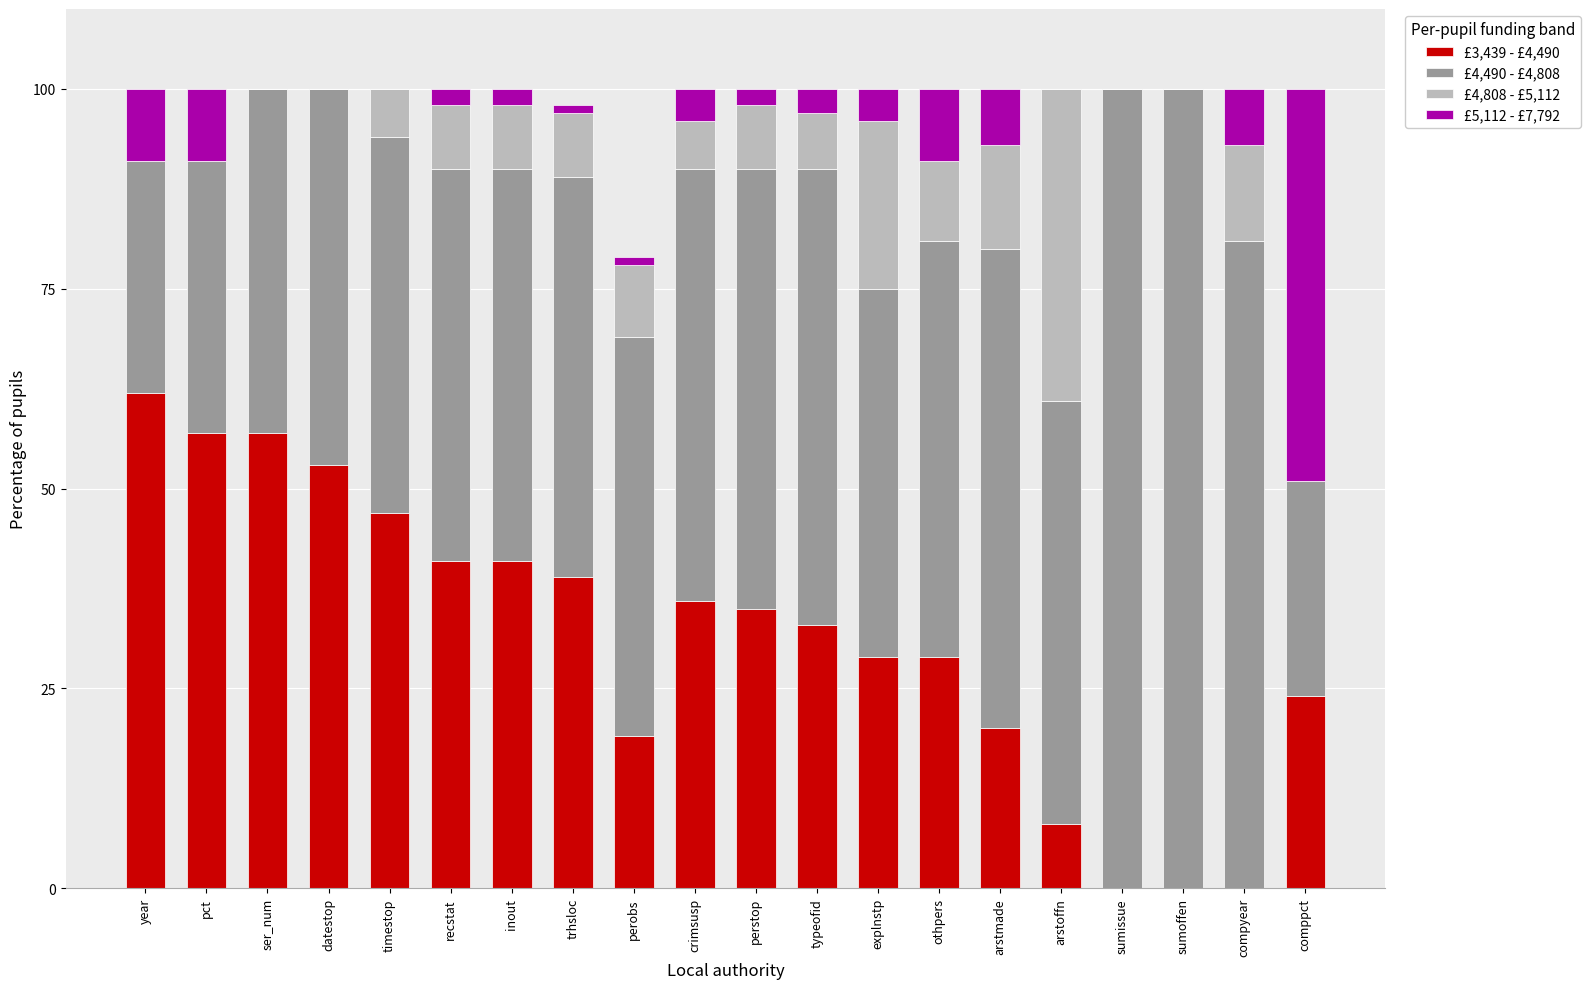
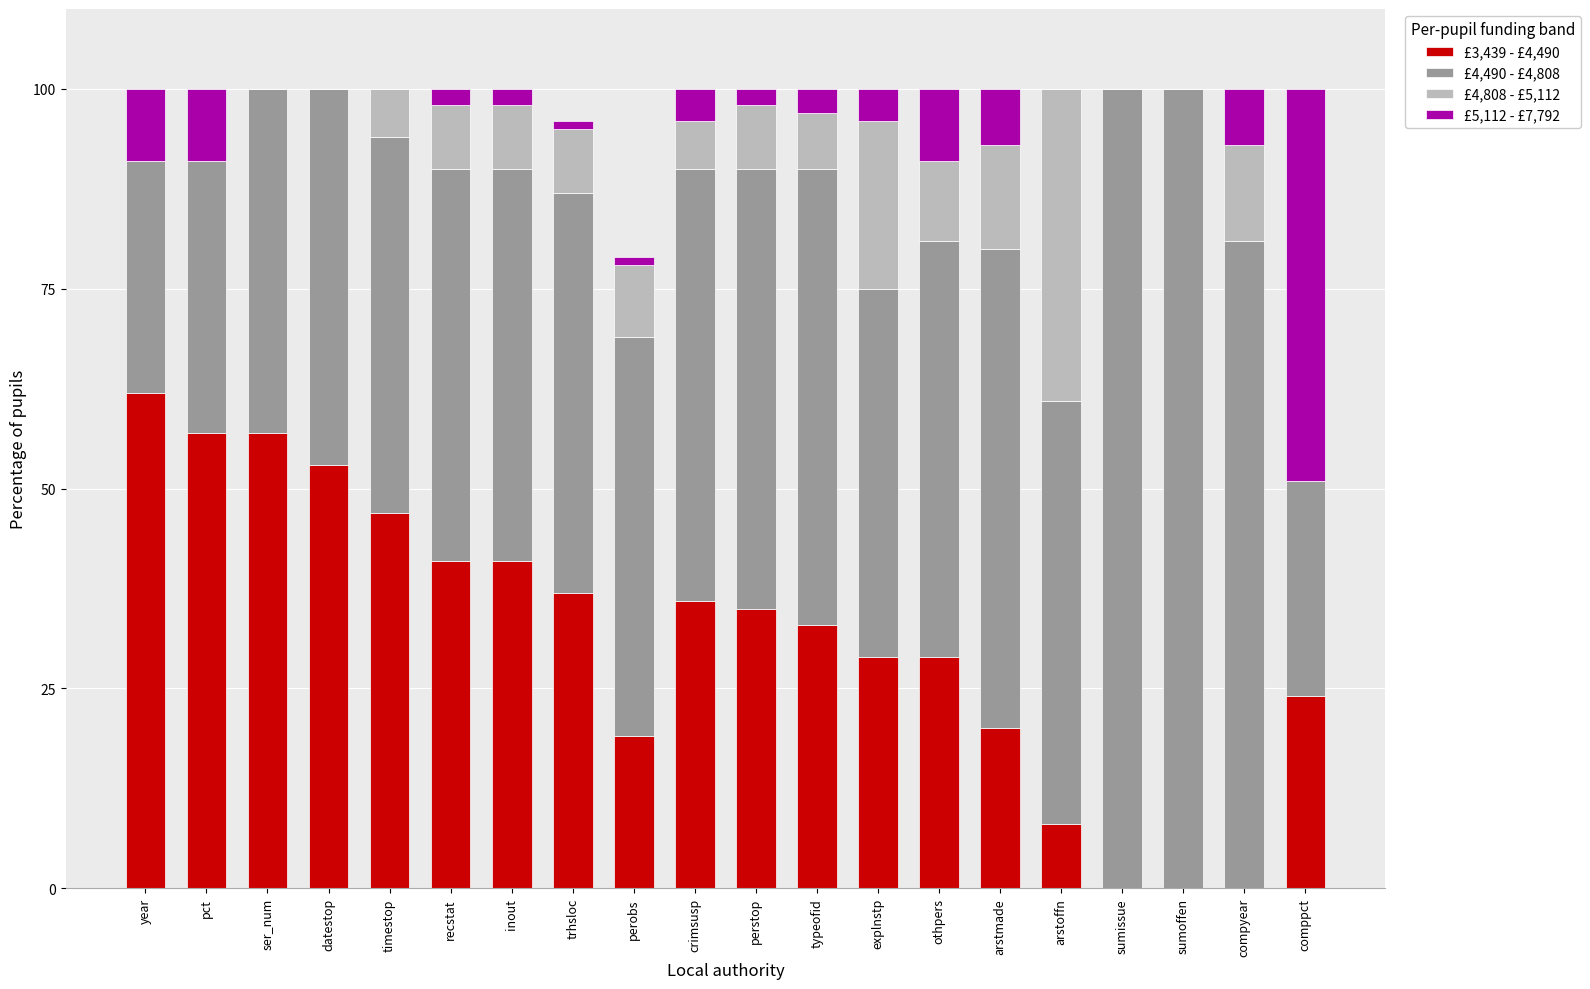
  {
    "£3,439 - £4,490": {
      "year": 62,
      "pct": 57,
      "ser_num": 57,
      "datestop": 53,
      "timestop": 47,
      "recstat": 41,
      "inout": 41,
-     "trhsloc": 39,
+     "trhsloc": 37,
      "perobs": 19,
      "crimsusp": 36,
      "perstop": 35,
      "typeofid": 33,
      "explnstp": 29,
      "othpers": 29,
      "arstmade": 20,
      "arstoffn": 8,
      "sumissue": 0,
      "sumoffen": 0,
      "compyear": 0,
      "comppct": 24
    },
    "£5,112 - £7,792": {
      "year": 9,
      "pct": 9,
      "ser_num": 0,
      "datestop": 0,
      "timestop": 0,
      "recstat": 2,
      "inout": 2,
      "trhsloc": 1,
      "perobs": 1,
      "crimsusp": 4,
      "perstop": 2,
      "typeofid": 3,
      "explnstp": 4,
      "othpers": 9,
      "arstmade": 7,
      "arstoffn": 0,
      "sumissue": 0,
      "sumoffen": 0,
      "compyear": 7,
      "comppct": 49
    }
  }
